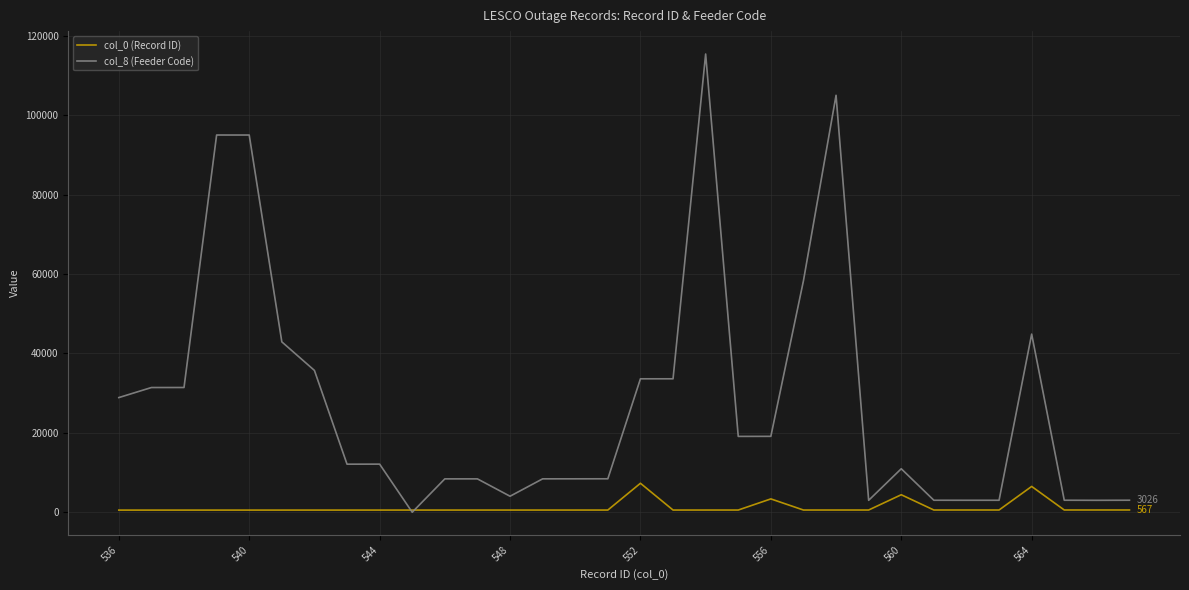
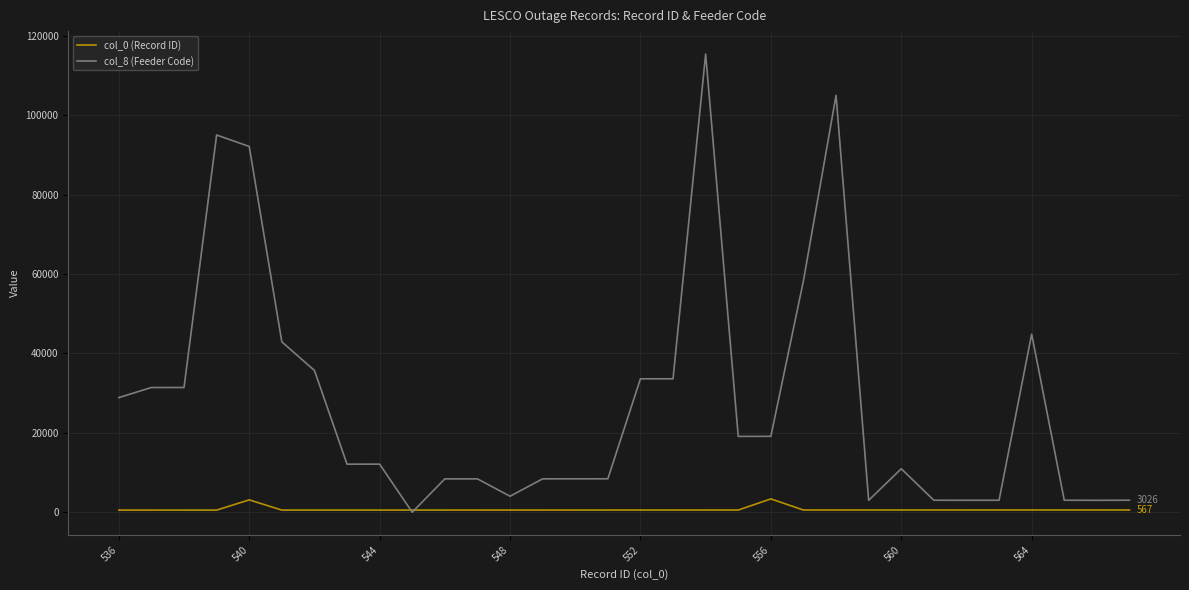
  {
    "col_0 (Record ID)": {
      "536": 1000,
-     "540": 1000,
+     "540": 3000,
      "544": 1000,
      "548": 1000,
-     "552": 7000,
+     "552": 1000,
      "556": 3000,
-     "560": 4000,
-     "564": 7000
+     "560": 1000,
+     "564": 1000
    },
    "col_8 (Feeder Code)": {
      "536": 29000,
-     "540": 95000,
+     "540": 92000,
      "544": 12000,
      "548": 4000,
      "552": 34000,
      "556": 19000,
      "560": 11000,
      "564": 45000
    }
  }
